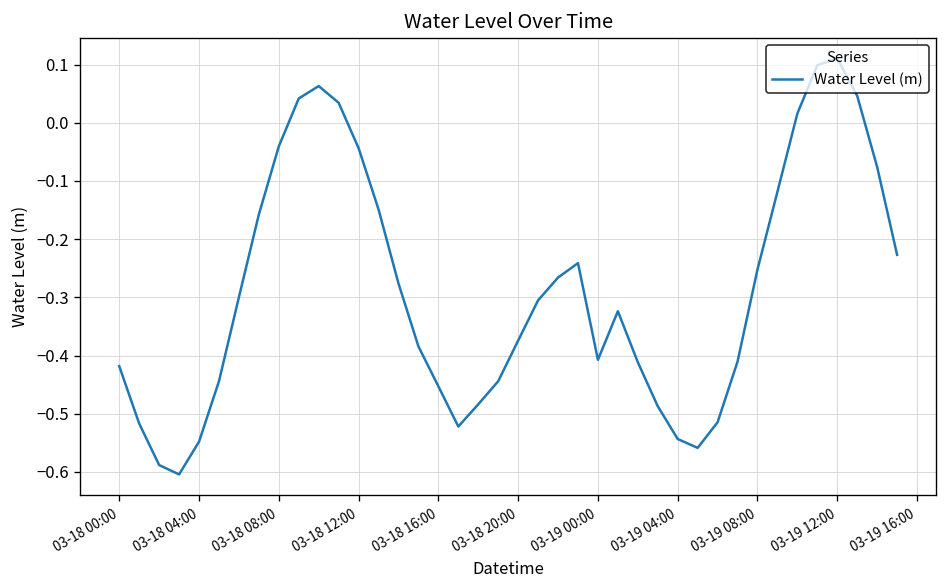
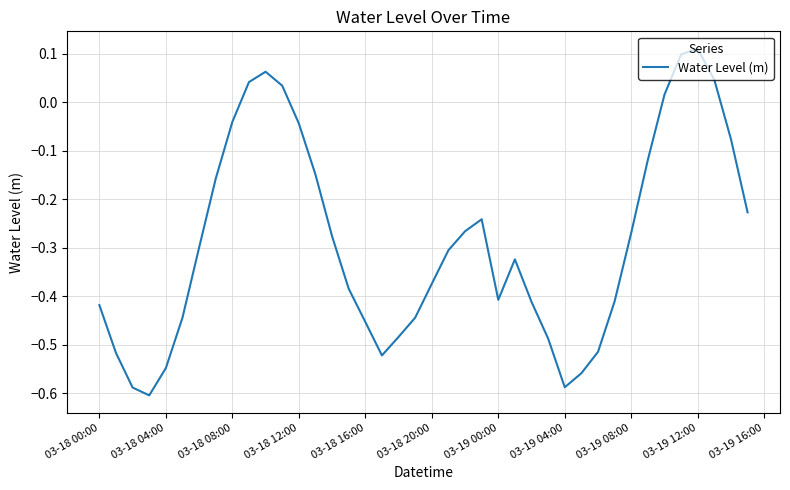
  {
    "03-18 00:00": -0.42,
    "03-18 04:00": -0.55,
    "03-18 08:00": -0.04,
    "03-18 12:00": -0.04,
    "03-18 16:00": -0.45,
    "03-18 20:00": -0.37,
    "03-19 00:00": -0.41,
-   "03-19 04:00": -0.54,
-   "03-19 08:00": -0.25
+   "03-19 04:00": -0.59,
+   "03-19 08:00": -0.27
  }
